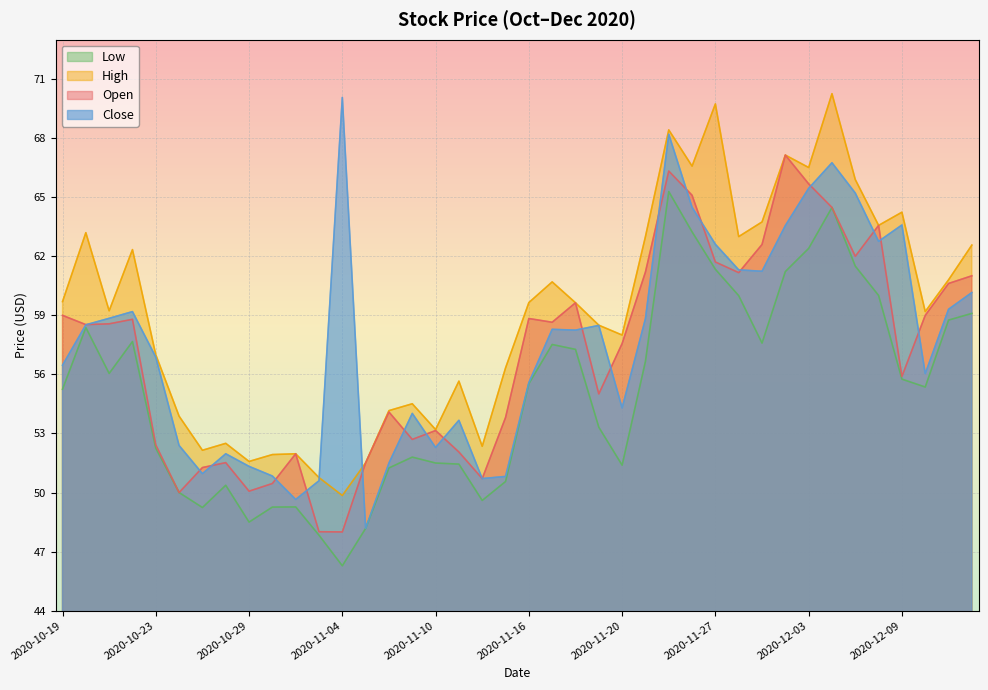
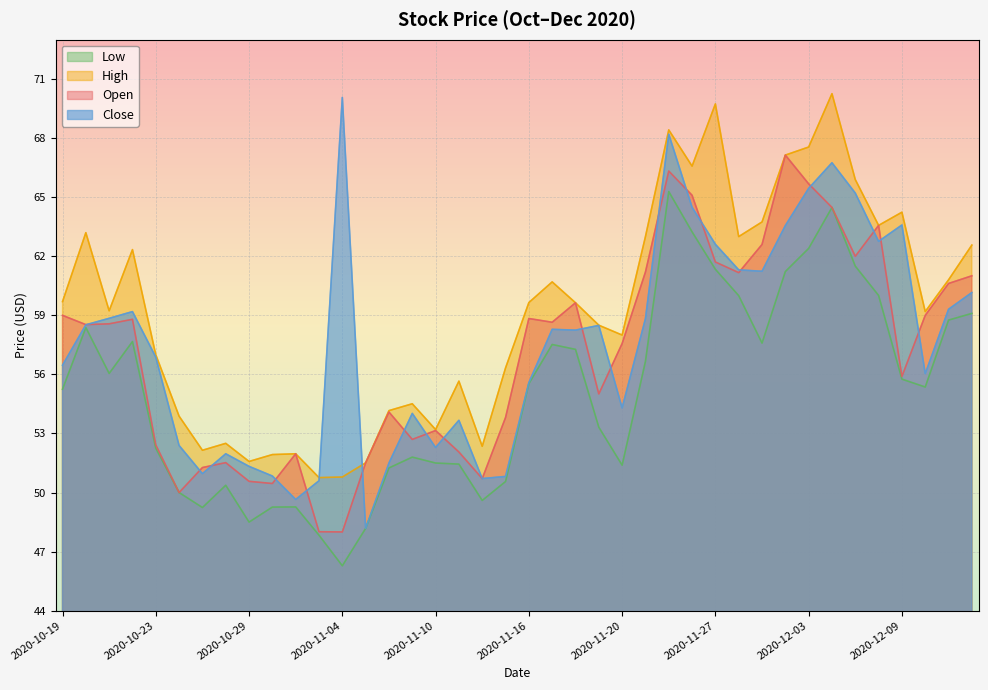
  {
    "Low": {
      "2020-10-19": 55.3,
      "2020-10-23": 52.3,
      "2020-10-29": 48.5,
      "2020-11-04": 46.3,
      "2020-11-10": 51.5,
      "2020-11-20": 51.4,
      "2020-11-27": 61.3,
      "2020-12-03": 62.4,
      "2020-12-09": 55.8
    },
    "High": {
      "2020-10-19": 59.7,
      "2020-10-29": 51.6,
-     "2020-11-04": 49.9,
+     "2020-11-04": 50.8,
      "2020-11-16": 59.7,
      "2020-11-20": 58.0,
      "2020-11-27": 69.7,
-     "2020-12-03": 66.5,
+     "2020-12-03": 67.6,
      "2020-12-09": 64.2
    },
    "Open": {
      "2020-10-19": 59.0,
      "2020-10-23": 52.4,
-     "2020-10-29": 50.1,
+     "2020-10-29": 50.6,
      "2020-11-04": 48.0,
      "2020-11-16": 58.8,
      "2020-11-20": 57.6,
      "2020-11-27": 61.7,
      "2020-12-03": 65.7,
      "2020-12-09": 55.9
    },
    "Close": {
      "2020-10-19": 56.5,
      "2020-10-29": 51.3,
      "2020-11-04": 70.1,
      "2020-11-10": 52.3,
      "2020-11-20": 54.3,
      "2020-11-27": 62.6,
      "2020-12-03": 65.5,
      "2020-12-09": 63.6
    }
  }
